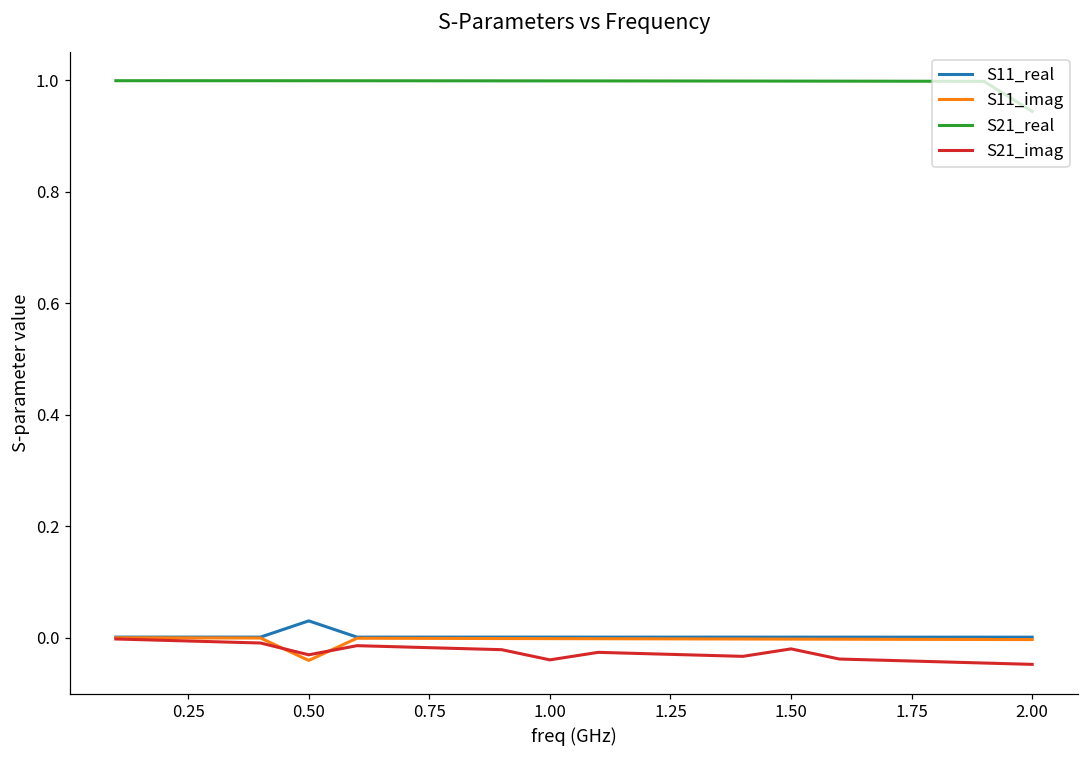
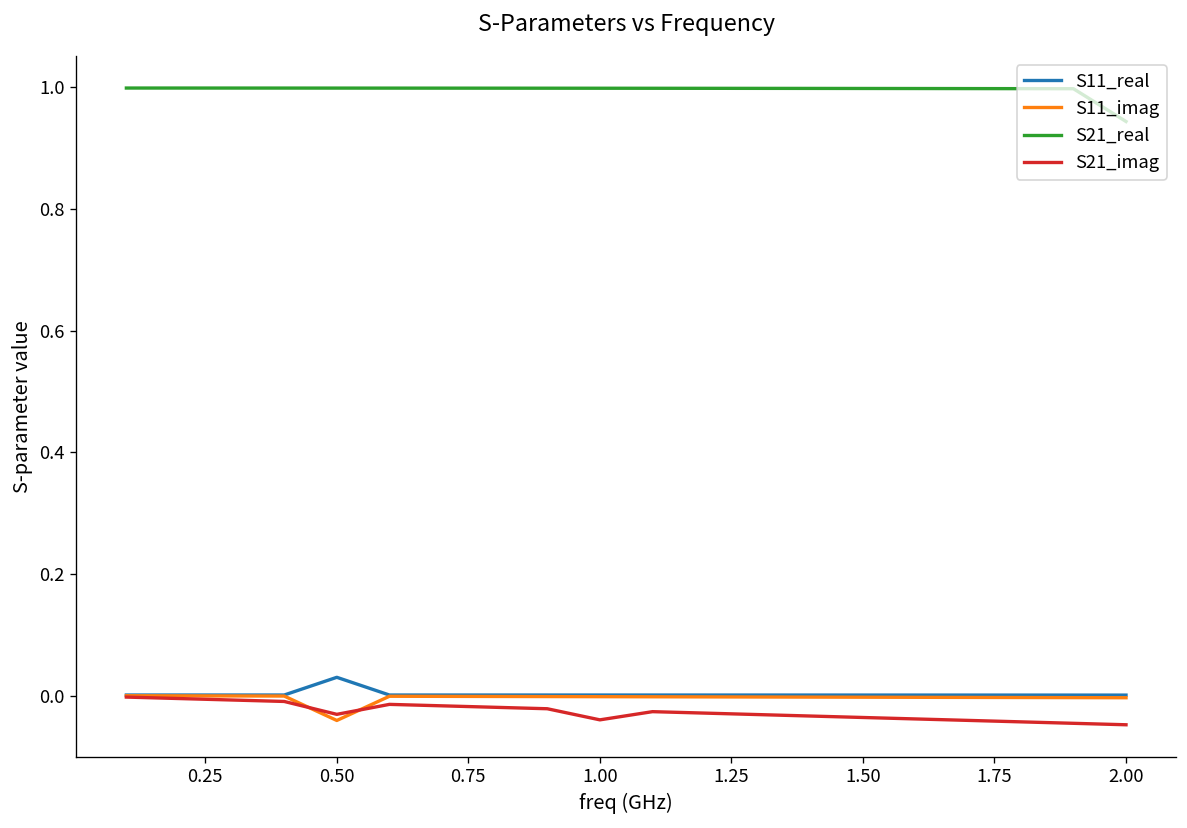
  {
    "S11_real": {
      "0.50": 0.03
    },
    "S11_imag": {
      "0.50": -0.04
    },
    "S21_real": {
      "0.50": 1.00,
      "1.00": 1.00,
      "1.50": 1.00
    },
    "S21_imag": {
      "0.50": -0.03,
      "1.00": -0.04,
-     "1.50": -0.02,
+     "1.50": -0.04,
      "2.00": -0.05
    }
  }
